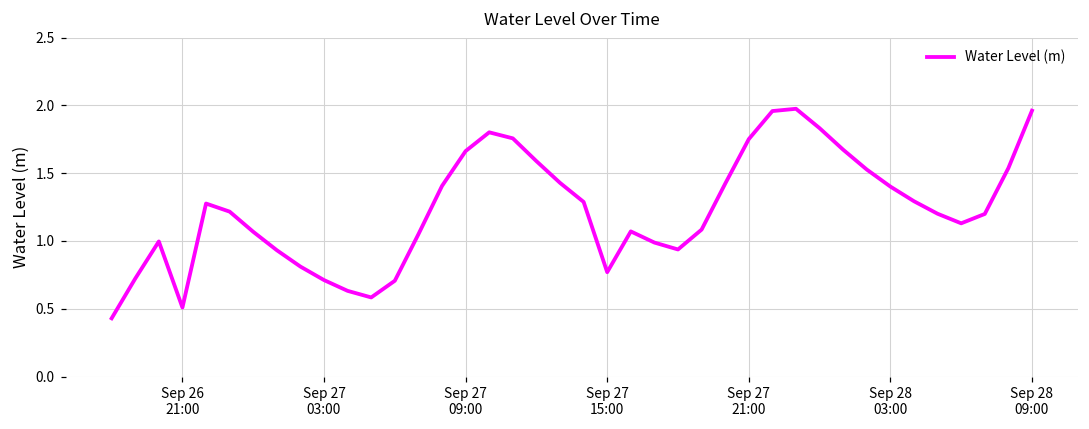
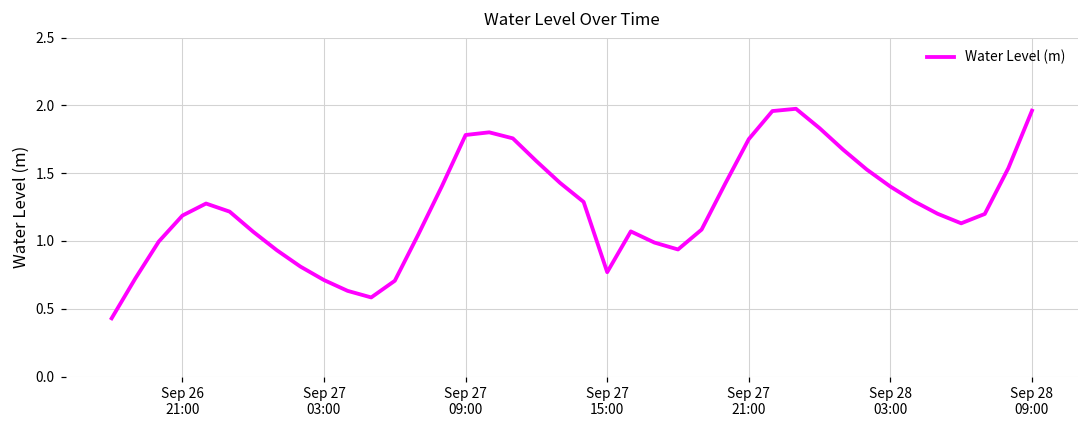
  {
-   "Sep 26 21:00": 0.51,
+   "Sep 26 21:00": 1.19,
    "Sep 27 03:00": 0.71,
-   "Sep 27 09:00": 1.66,
+   "Sep 27 09:00": 1.78,
    "Sep 27 15:00": 0.77,
    "Sep 27 21:00": 1.75,
    "Sep 28 03:00": 1.40,
    "Sep 28 09:00": 1.96
  }
